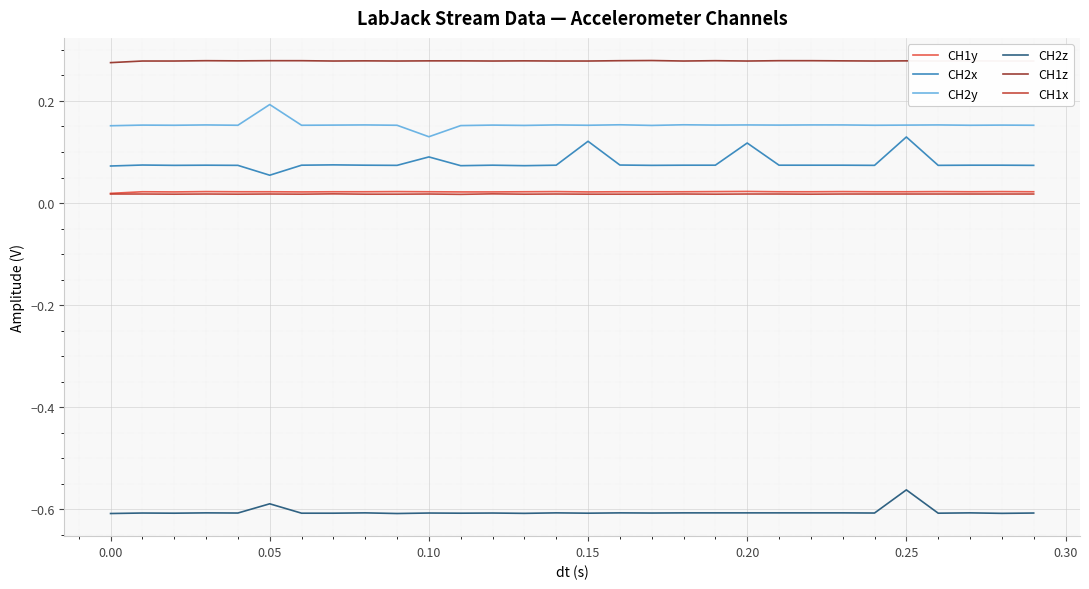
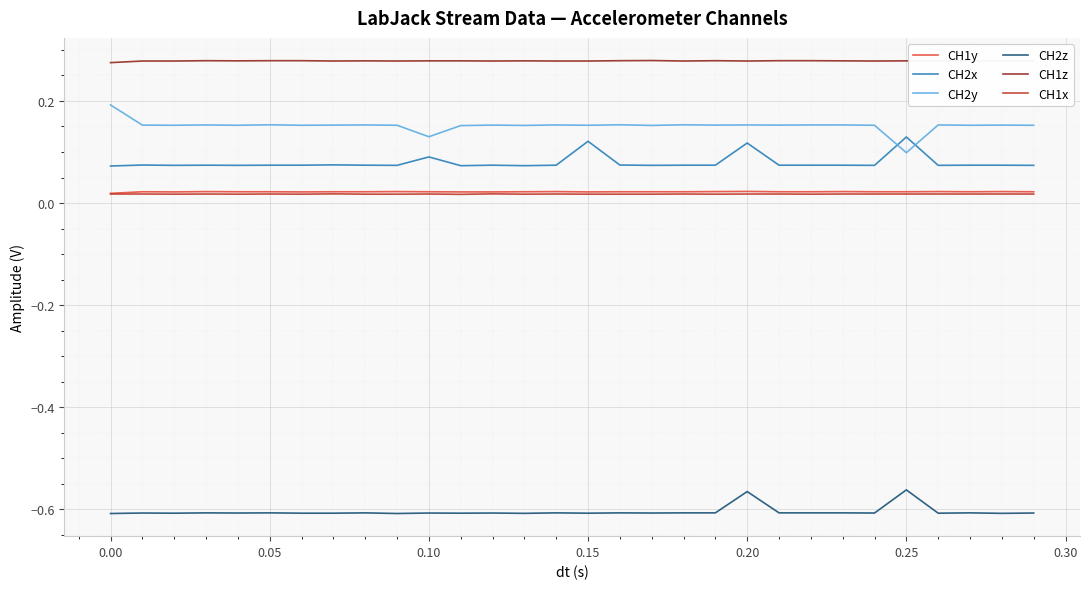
  {
    "CH2x": {
      "0.00": 0.07,
-     "0.05": 0.05,
+     "0.05": 0.07,
      "0.10": 0.09,
      "0.15": 0.12,
      "0.20": 0.12,
      "0.25": 0.13
    },
    "CH2y": {
-     "0.00": 0.15,
-     "0.05": 0.19,
+     "0.00": 0.19,
+     "0.05": 0.15,
      "0.10": 0.13,
      "0.15": 0.15,
      "0.20": 0.15,
-     "0.25": 0.15
+     "0.25": 0.10
    },
    "CH2z": {
      "0.00": -0.61,
-     "0.05": -0.59,
+     "0.05": -0.61,
      "0.10": -0.61,
      "0.15": -0.61,
-     "0.20": -0.61,
+     "0.20": -0.57,
      "0.25": -0.56
    }
  }
